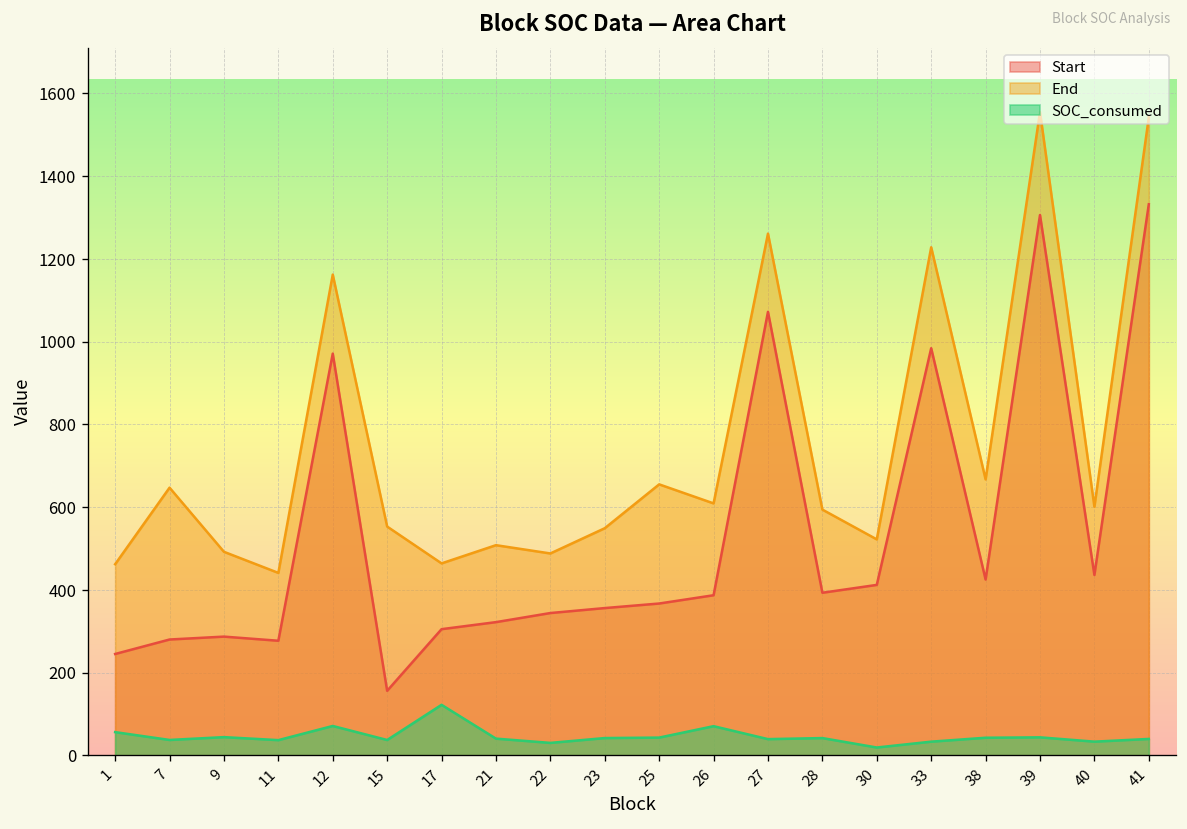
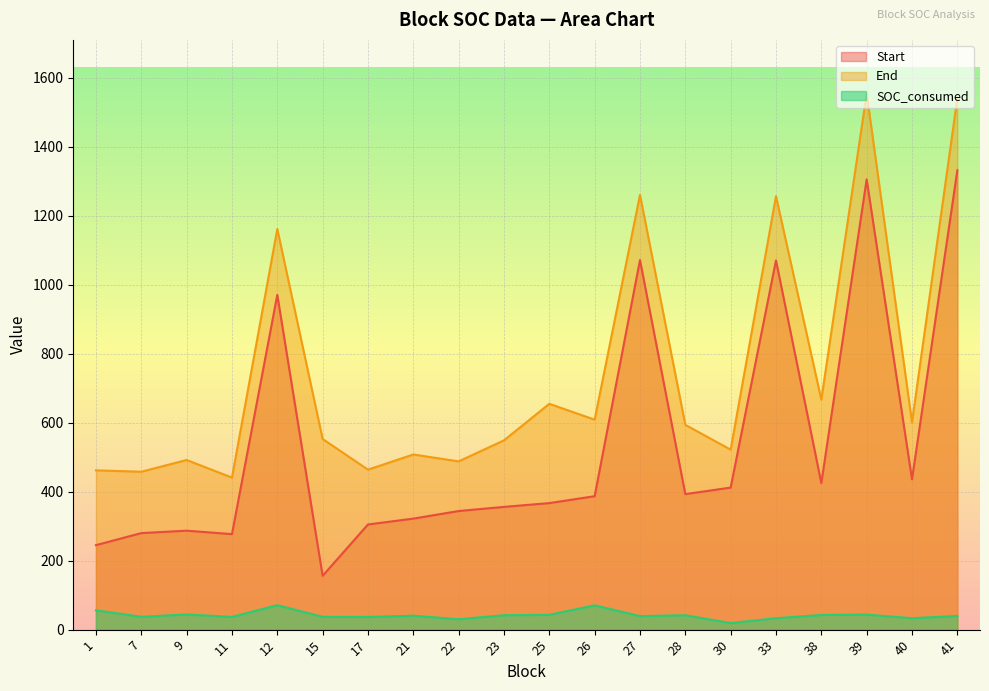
  {
    "Start": {
      "1": 250,
      "7": 280,
      "9": 290,
      "11": 280,
      "12": 970,
      "15": 160,
      "17": 310,
      "21": 320,
      "22": 340,
      "23": 360,
      "25": 370,
      "26": 390,
      "27": 1070,
      "28": 390,
      "30": 410,
-     "33": 980,
+     "33": 1070,
      "38": 430,
      "39": 1310,
      "40": 440,
      "41": 1330
    },
    "End": {
      "1": 460,
-     "7": 650,
+     "7": 460,
      "9": 490,
      "11": 440,
      "12": 1160,
      "15": 550,
      "17": 460,
      "21": 510,
      "22": 490,
      "23": 550,
      "25": 660,
      "26": 610,
      "27": 1260,
      "28": 590,
      "30": 520,
-     "33": 1230,
+     "33": 1260,
      "38": 670,
      "40": 600
    },
    "SOC_consumed": {
      "1": 60,
      "7": 40,
      "9": 40,
      "11": 40,
      "12": 70,
      "15": 40,
-     "17": 120,
+     "17": 40,
      "21": 40,
      "22": 30,
      "23": 40,
      "25": 40,
      "26": 70,
      "27": 40,
      "28": 40,
      "30": 20,
      "33": 30,
      "38": 40,
      "39": 40,
      "40": 30,
      "41": 40
    }
  }
